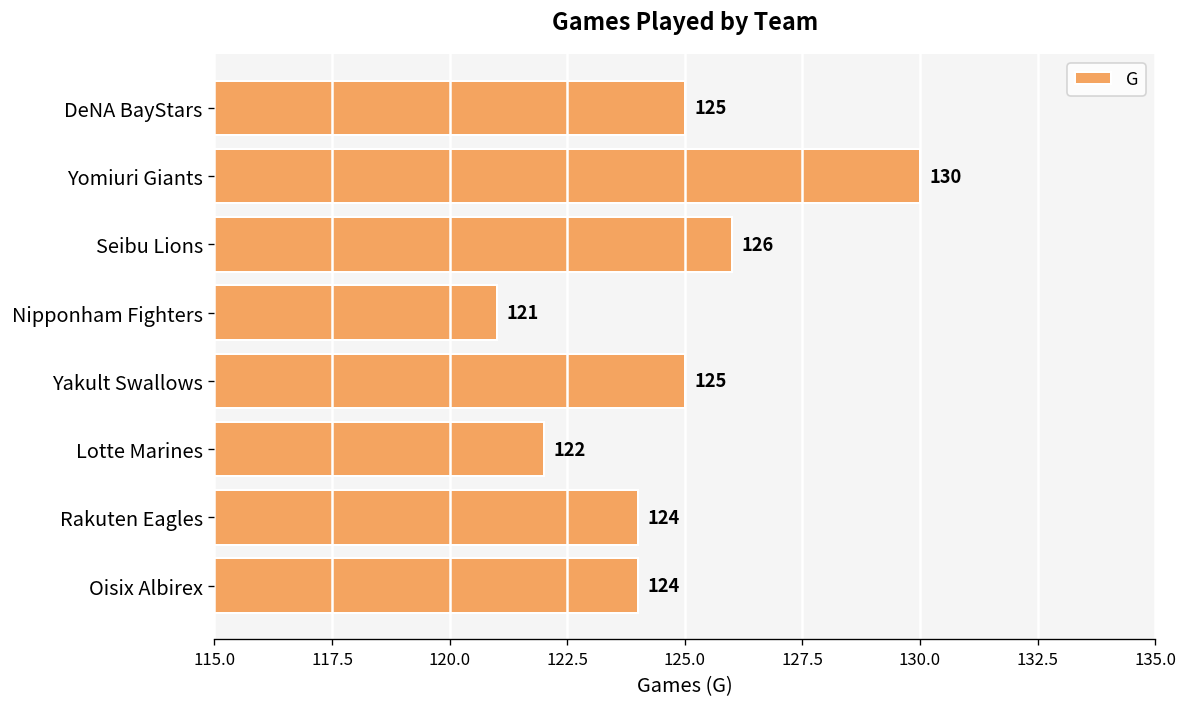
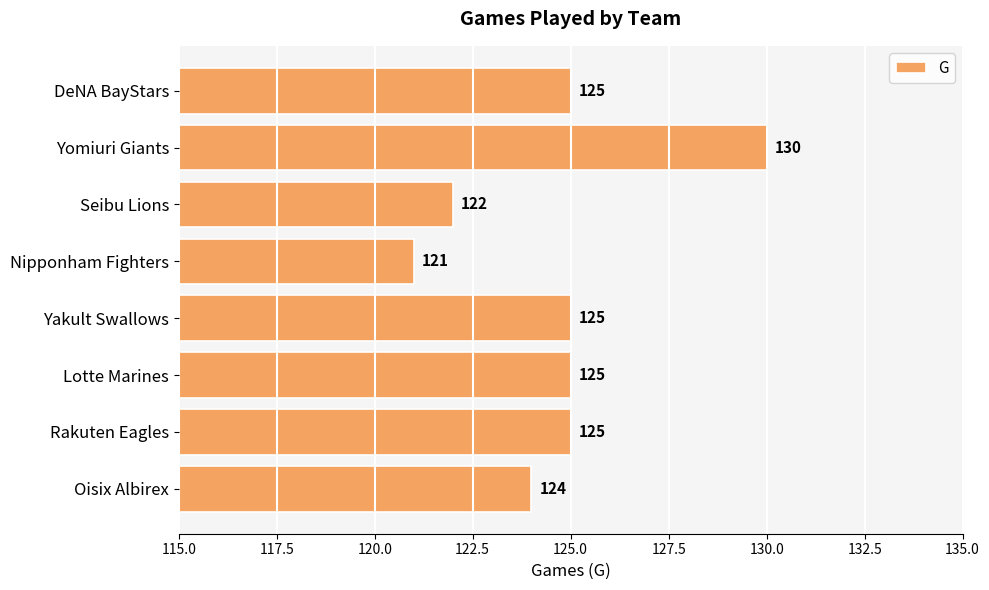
  {
    "DeNA BayStars": 125,
    "Yomiuri Giants": 130,
-   "Seibu Lions": 126,
+   "Seibu Lions": 122,
    "Nipponham Fighters": 121,
    "Yakult Swallows": 125,
-   "Lotte Marines": 122,
-   "Rakuten Eagles": 124,
+   "Lotte Marines": 125,
+   "Rakuten Eagles": 125,
    "Oisix Albirex": 124
  }
